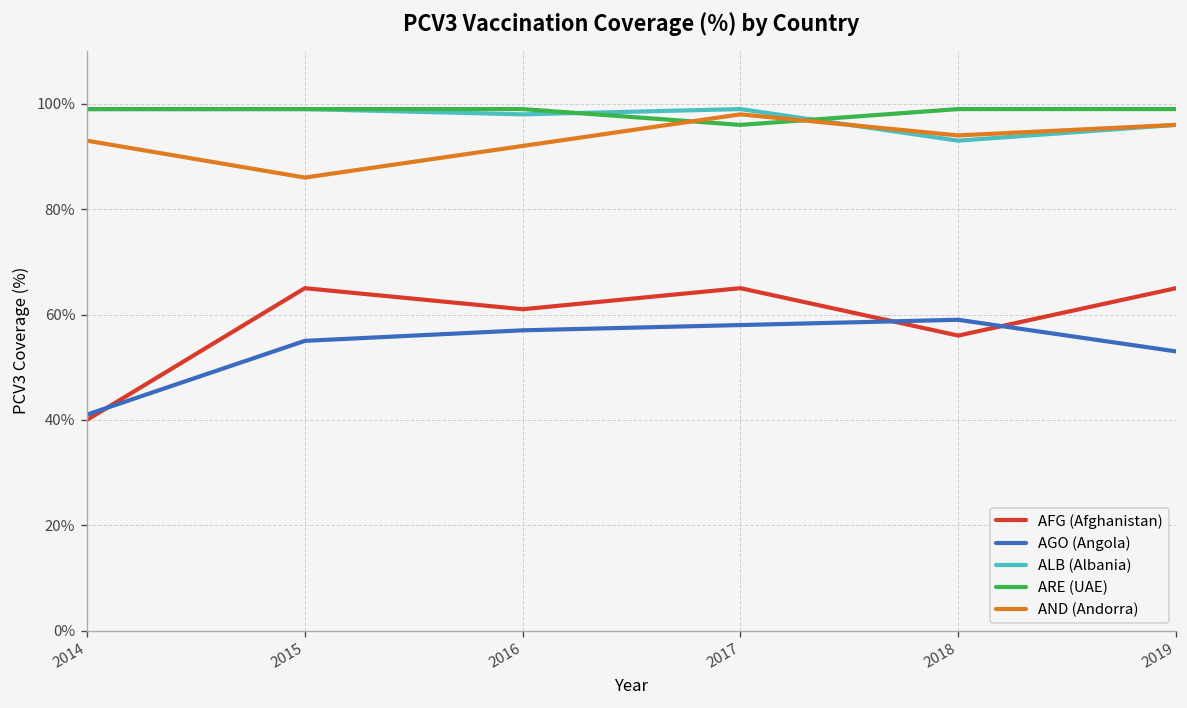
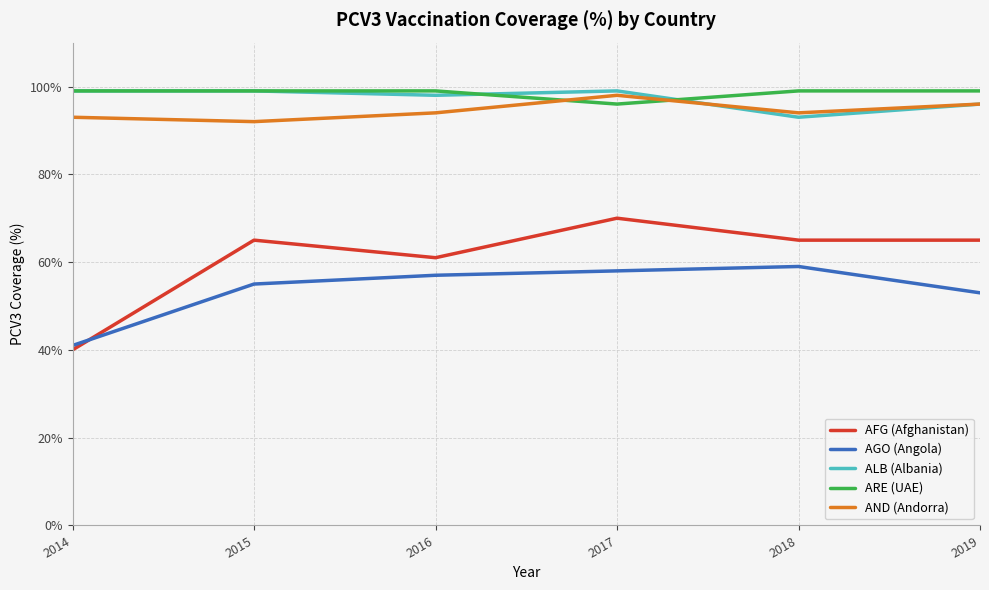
  {
    "AFG (Afghanistan)": {
      "2014": "40%",
      "2015": "65%",
      "2016": "61%",
-     "2017": "65%",
-     "2018": "56%",
+     "2017": "70%",
+     "2018": "65%",
      "2019": "65%"
    },
    "AGO (Angola)": {
      "2014": "41%",
      "2015": "55%",
      "2016": "57%",
      "2017": "58%",
      "2018": "59%",
      "2019": "53%"
    },
    "ALB (Albania)": {
      "2016": "98%",
      "2017": "99%",
      "2018": "93%"
    },
    "ARE (UAE)": {
      "2016": "99%",
      "2017": "96%",
      "2018": "99%",
      "2019": "99%"
    },
    "AND (Andorra)": {
      "2014": "93%",
-     "2015": "86%",
-     "2016": "92%",
+     "2015": "92%",
+     "2016": "94%",
      "2017": "98%",
      "2018": "94%"
    }
  }
